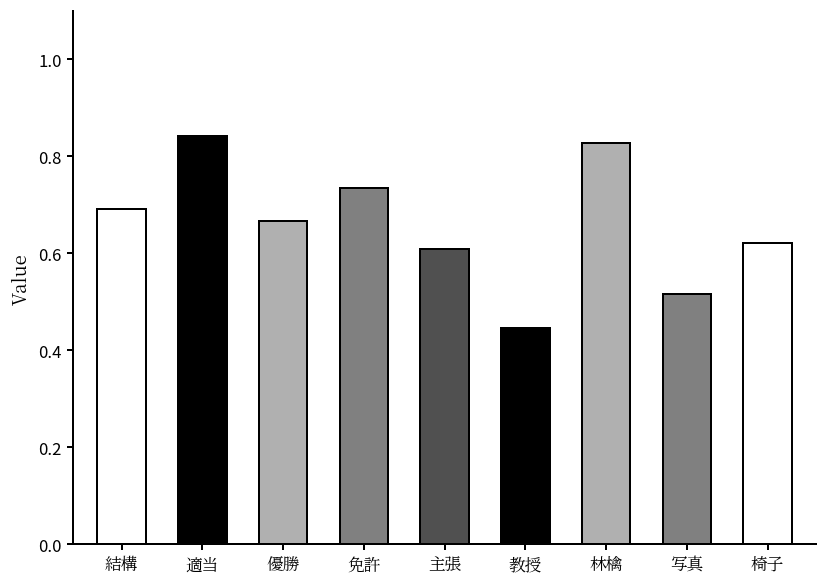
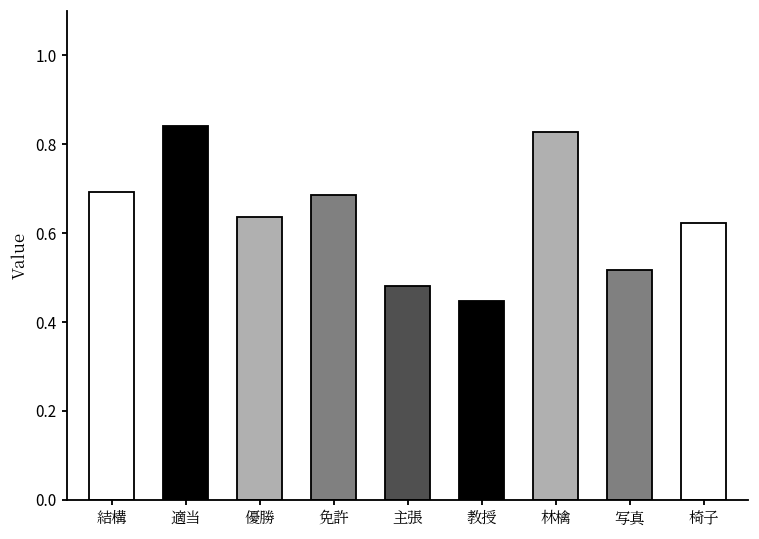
  {
    "結構": 0.69,
    "適当": 0.84,
-   "優勝": 0.67,
-   "免許": 0.73,
-   "主張": 0.61,
+   "優勝": 0.64,
+   "免許": 0.69,
+   "主張": 0.48,
    "教授": 0.45,
    "林檎": 0.83,
    "写真": 0.52,
    "椅子": 0.62
  }
